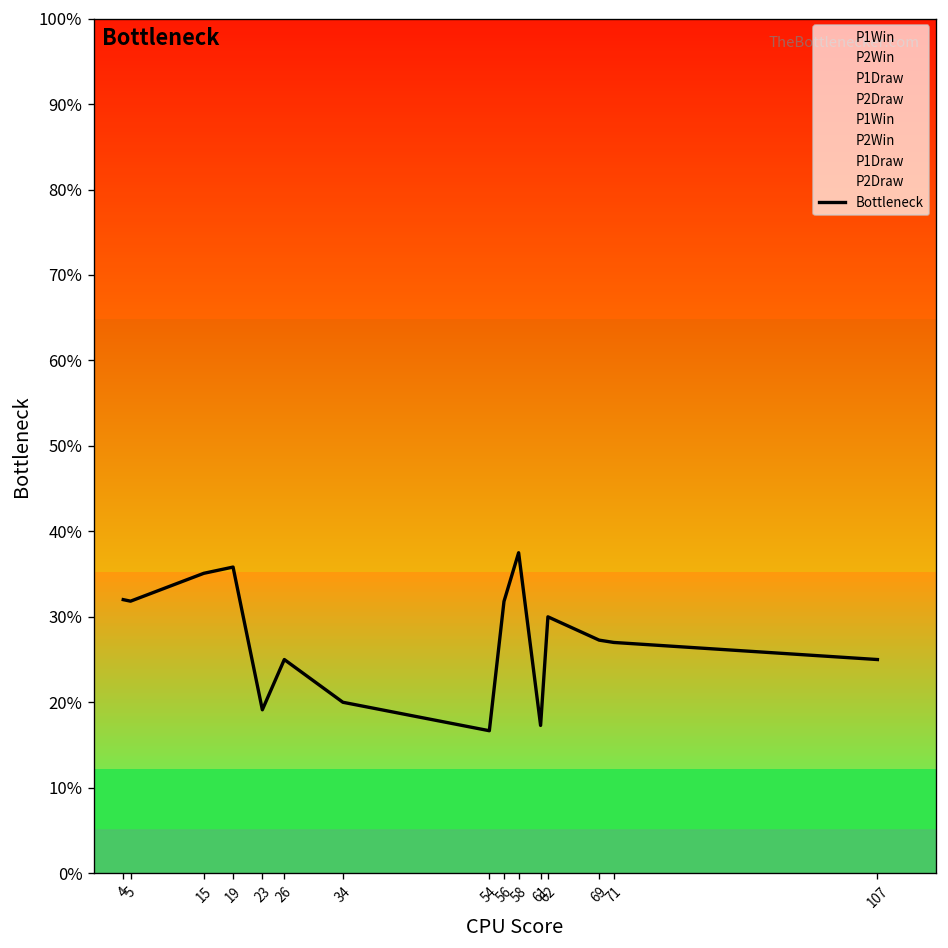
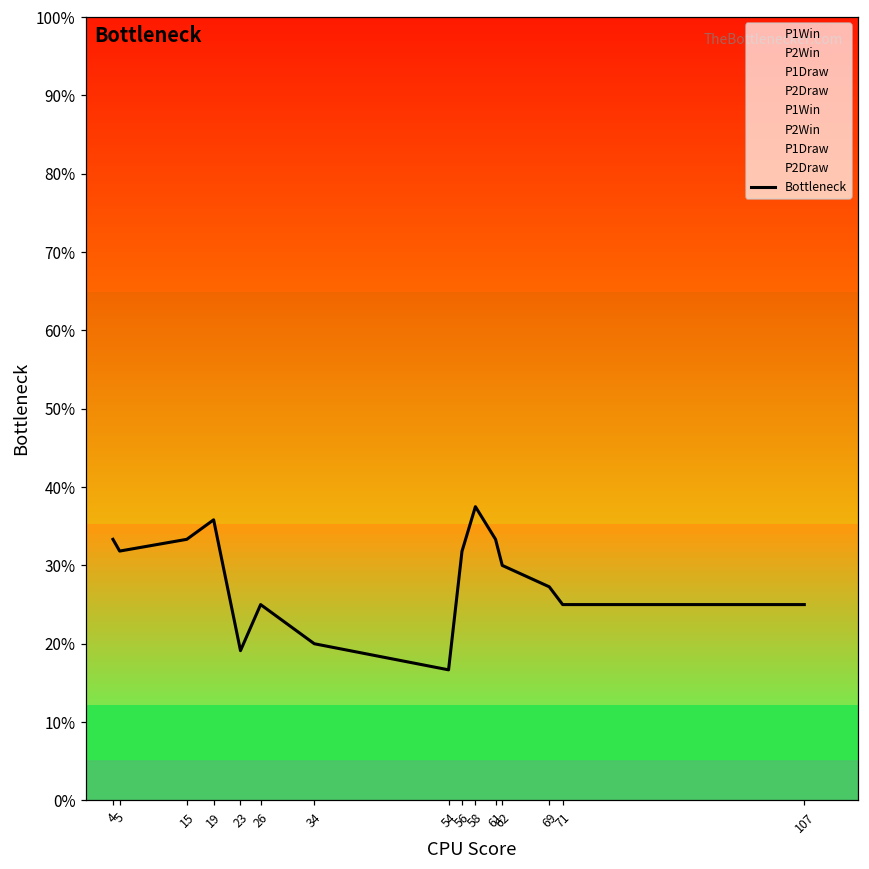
  {
    "Bottleneck": {
-     "4": "32%",
+     "4": "33%",
      "5": "32%",
-     "15": "35%",
+     "15": "33%",
      "19": "36%",
      "23": "19%",
      "26": "25%",
      "34": "20%",
      "54": "17%",
      "56": "32%",
      "58": "38%",
-     "61": "17%",
+     "61": "33%",
      "62": "30%",
      "69": "27%",
-     "71": "27%",
+     "71": "25%",
      "107": "25%"
    }
  }
